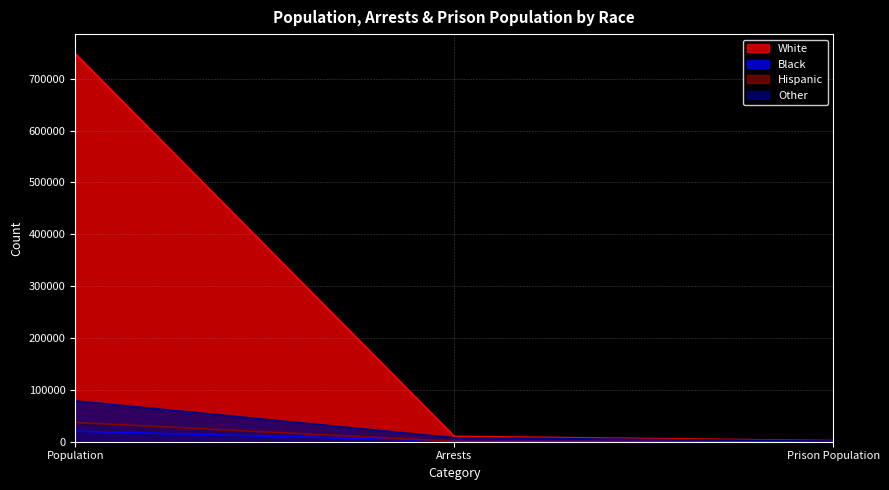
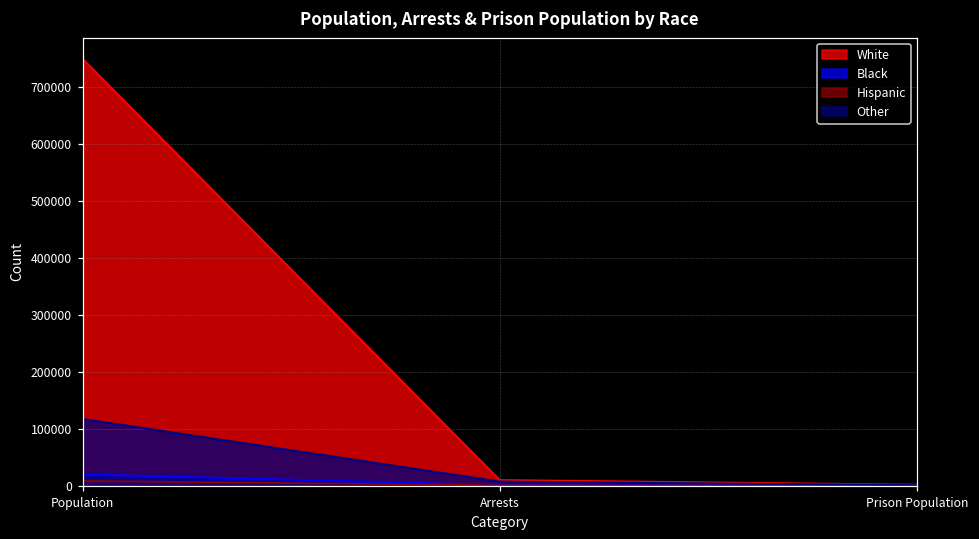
  {
    "White": {
      "Population": 750000
    },
    "Black": {
      "Population": 20000
    },
    "Hispanic": {
-     "Population": 40000
+     "Population": 10000
    },
    "Other": {
-     "Population": 80000
+     "Population": 120000
    }
  }
